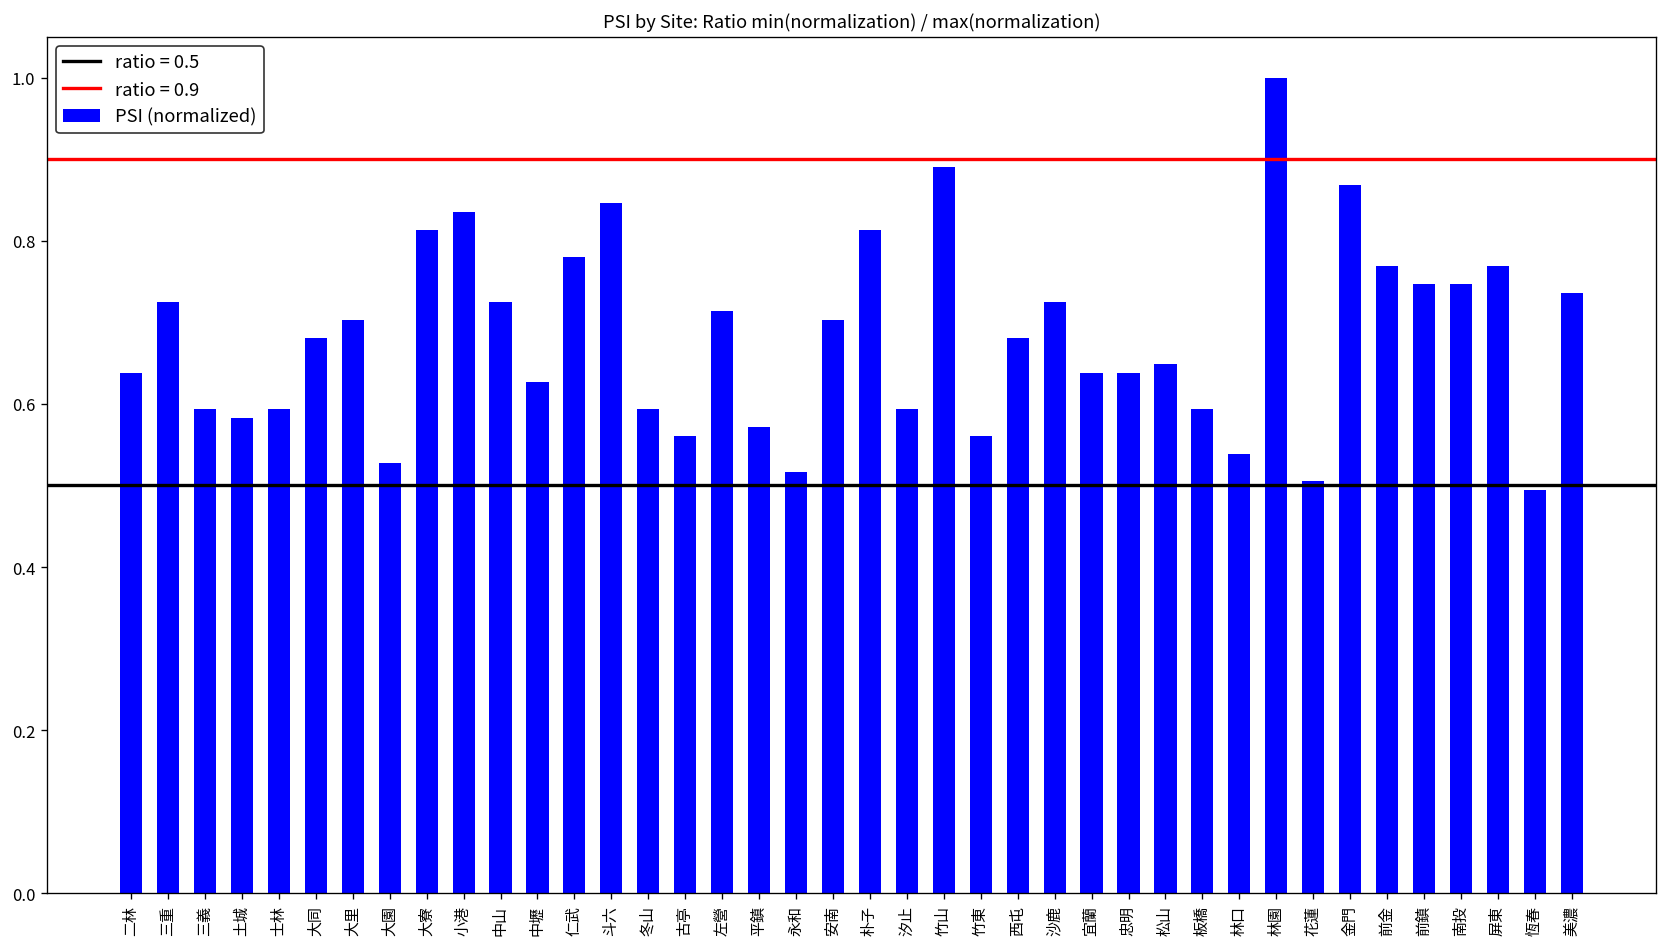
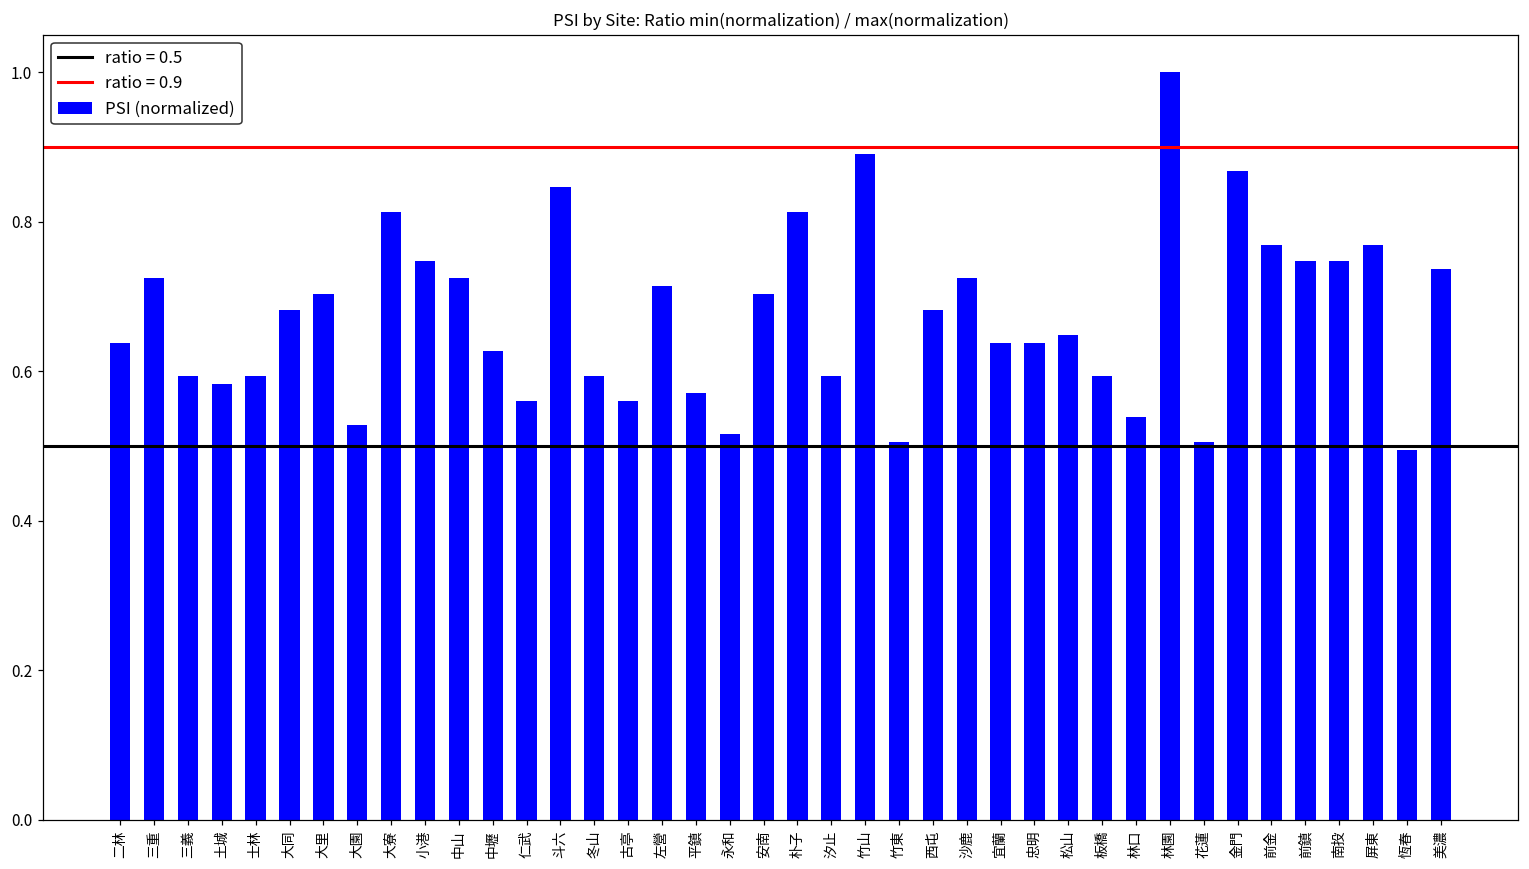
  {
    "二林": 0.64,
    "三重": 0.73,
    "三義": 0.59,
    "土城": 0.58,
    "士林": 0.59,
    "大同": 0.68,
    "大里": 0.70,
    "大園": 0.53,
    "大寮": 0.81,
-   "小港": 0.84,
+   "小港": 0.75,
    "中山": 0.73,
    "中壢": 0.63,
-   "仁武": 0.78,
+   "仁武": 0.56,
    "斗六": 0.85,
    "冬山": 0.59,
    "古亭": 0.56,
    "左營": 0.71,
    "平鎮": 0.57,
    "永和": 0.52,
    "安南": 0.70,
    "朴子": 0.81,
    "汐止": 0.59,
    "竹山": 0.89,
-   "竹東": 0.56,
+   "竹東": 0.51,
    "西屯": 0.68,
    "沙鹿": 0.73,
    "宜蘭": 0.64,
    "忠明": 0.64,
    "松山": 0.65,
    "板橋": 0.59,
    "林口": 0.54,
    "林園": 1.00,
    "花蓮": 0.51,
    "金門": 0.87,
    "前金": 0.77,
    "前鎮": 0.75,
    "南投": 0.75,
    "屏東": 0.77,
    "恆春": 0.49,
    "美濃": 0.74
  }
